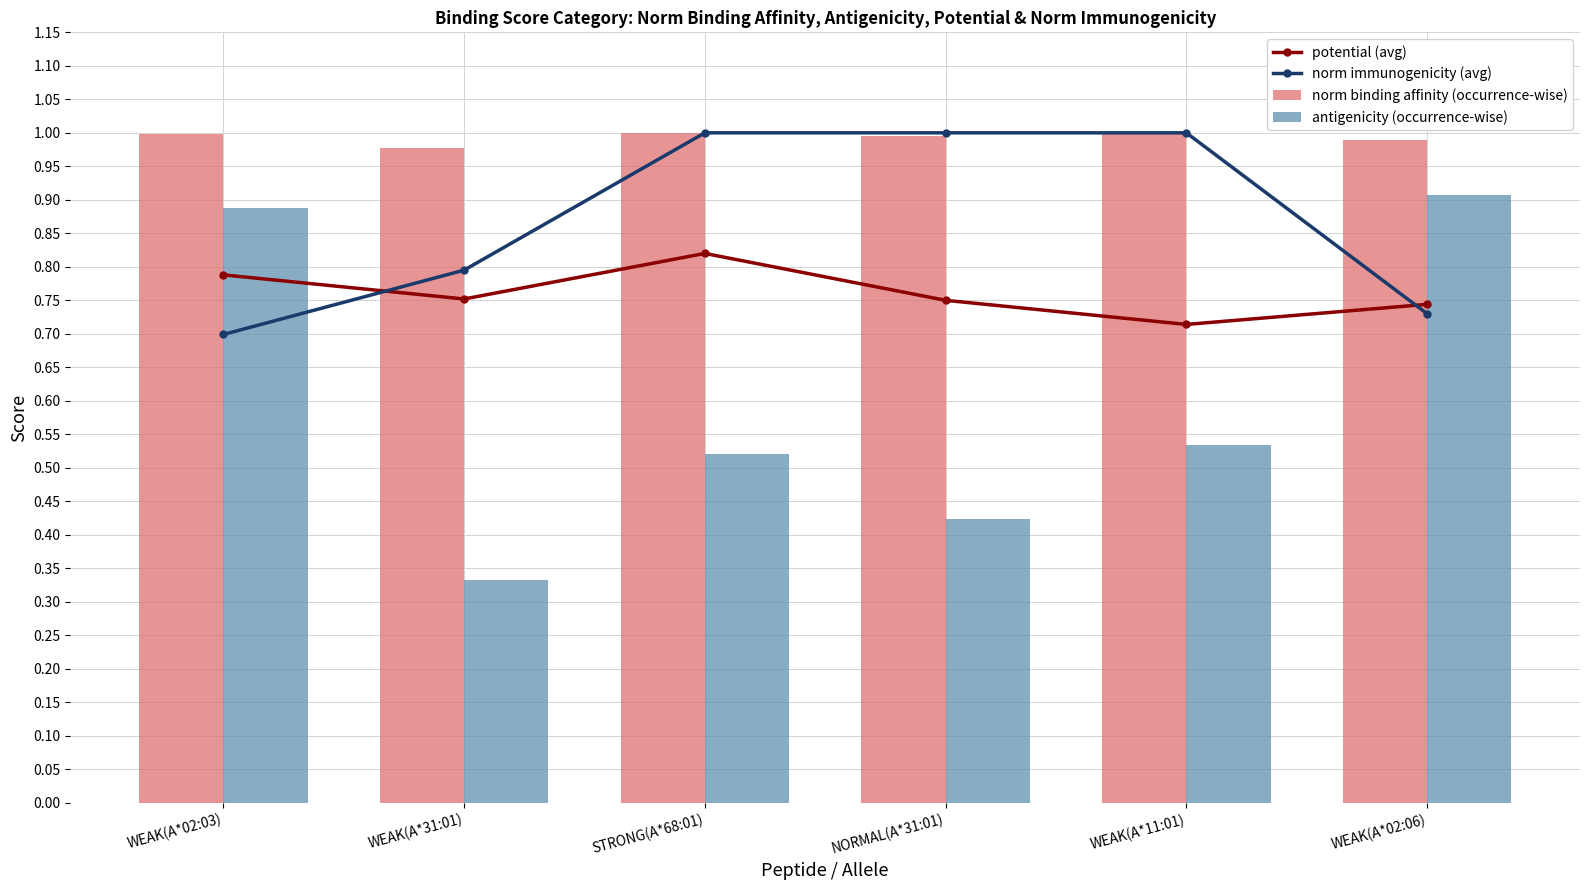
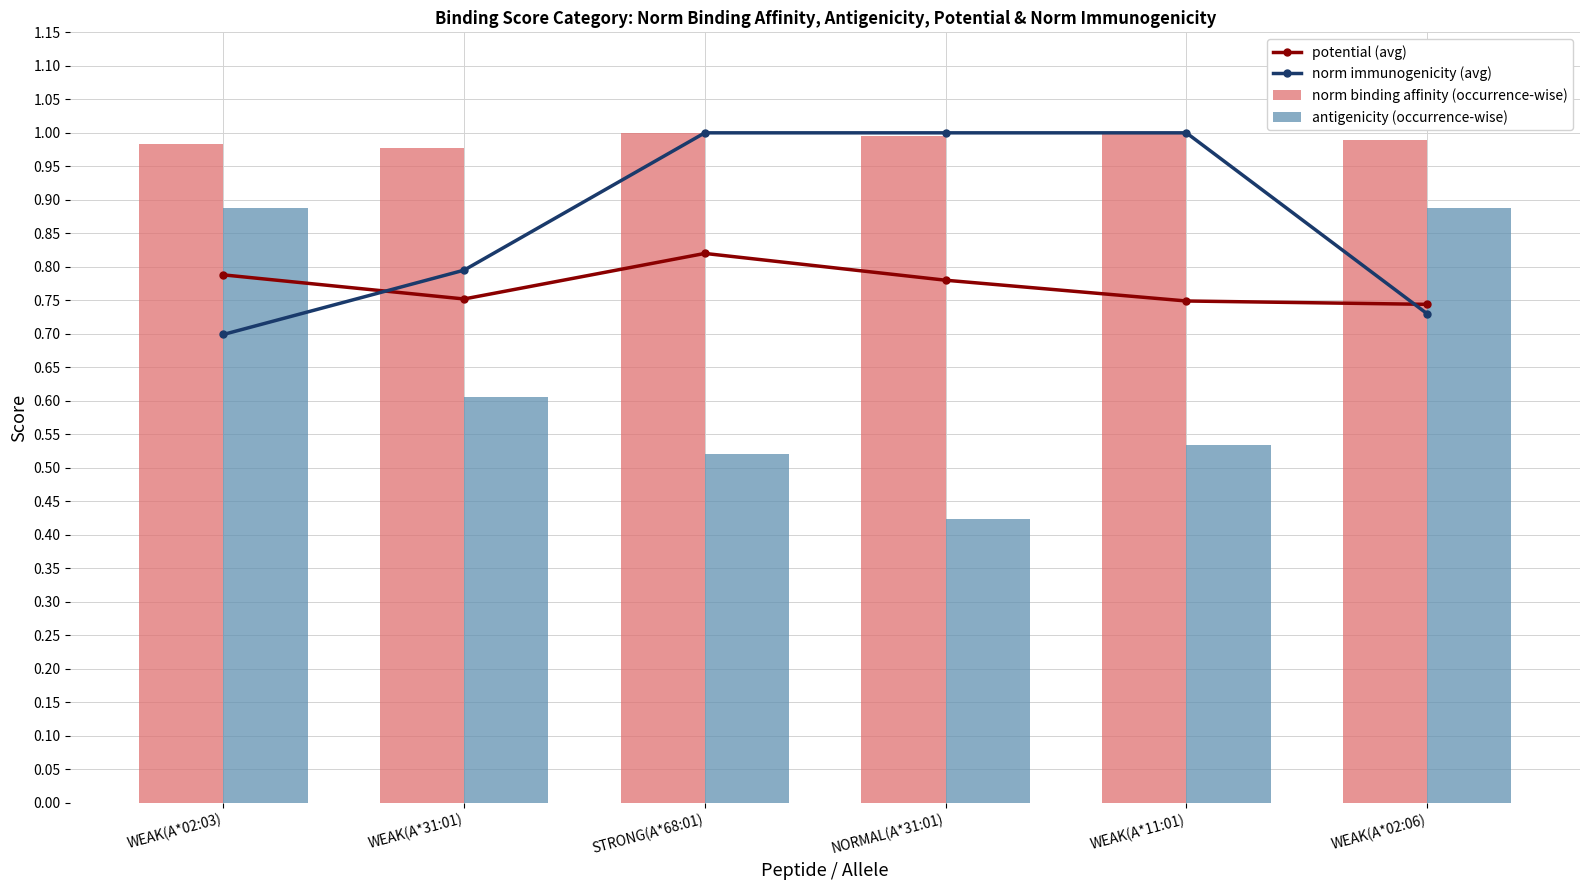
  {
    "norm binding affinity (occurrence-wise)": {
-     "WEAK(A*02:03)": 1.00,
+     "WEAK(A*02:03)": 0.98,
      "WEAK(A*31:01)": 0.98,
      "STRONG(A*68:01)": 1.00,
      "NORMAL(A*31:01)": 1.00,
      "WEAK(A*11:01)": 1.00,
      "WEAK(A*02:06)": 0.99
    },
    "potential (avg)": {
      "WEAK(A*02:03)": 0.79,
      "WEAK(A*31:01)": 0.75,
      "STRONG(A*68:01)": 0.82,
-     "NORMAL(A*31:01)": 0.75,
-     "WEAK(A*11:01)": 0.71,
+     "NORMAL(A*31:01)": 0.78,
+     "WEAK(A*11:01)": 0.75,
      "WEAK(A*02:06)": 0.74
    },
    "norm immunogenicity (avg)": {
      "WEAK(A*02:03)": 0.70,
      "WEAK(A*31:01)": 0.80,
      "STRONG(A*68:01)": 1.00,
      "NORMAL(A*31:01)": 1.00,
      "WEAK(A*11:01)": 1.00,
      "WEAK(A*02:06)": 0.73
    },
    "antigenicity (occurrence-wise)": {
      "WEAK(A*02:03)": 0.89,
-     "WEAK(A*31:01)": 0.33,
+     "WEAK(A*31:01)": 0.61,
      "STRONG(A*68:01)": 0.52,
      "NORMAL(A*31:01)": 0.42,
      "WEAK(A*11:01)": 0.53,
-     "WEAK(A*02:06)": 0.91
+     "WEAK(A*02:06)": 0.89
    }
  }
